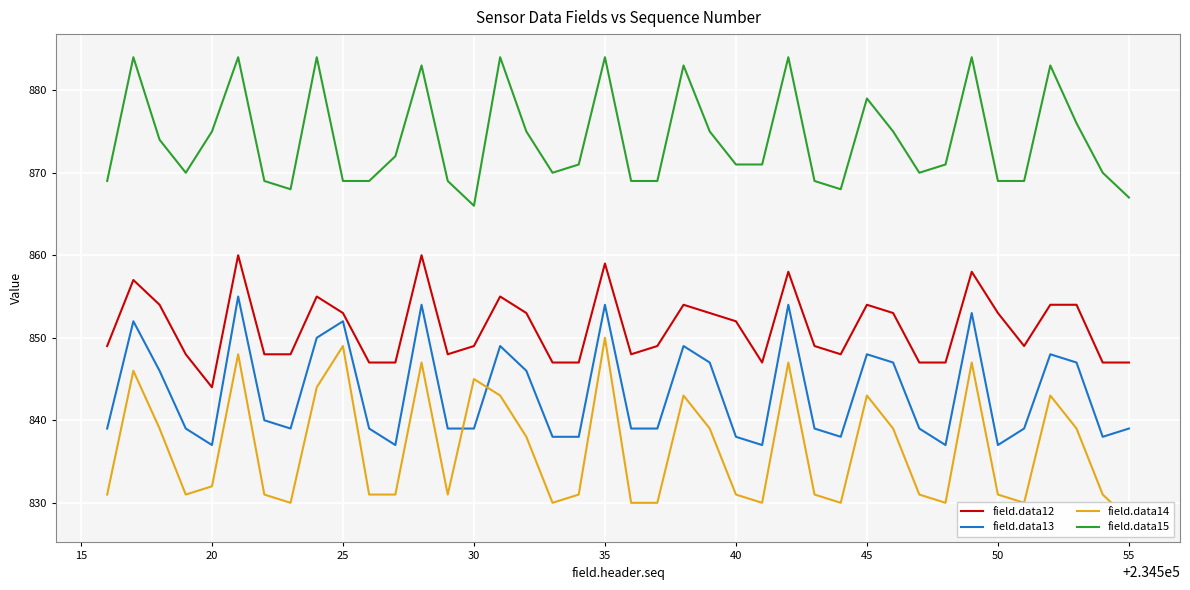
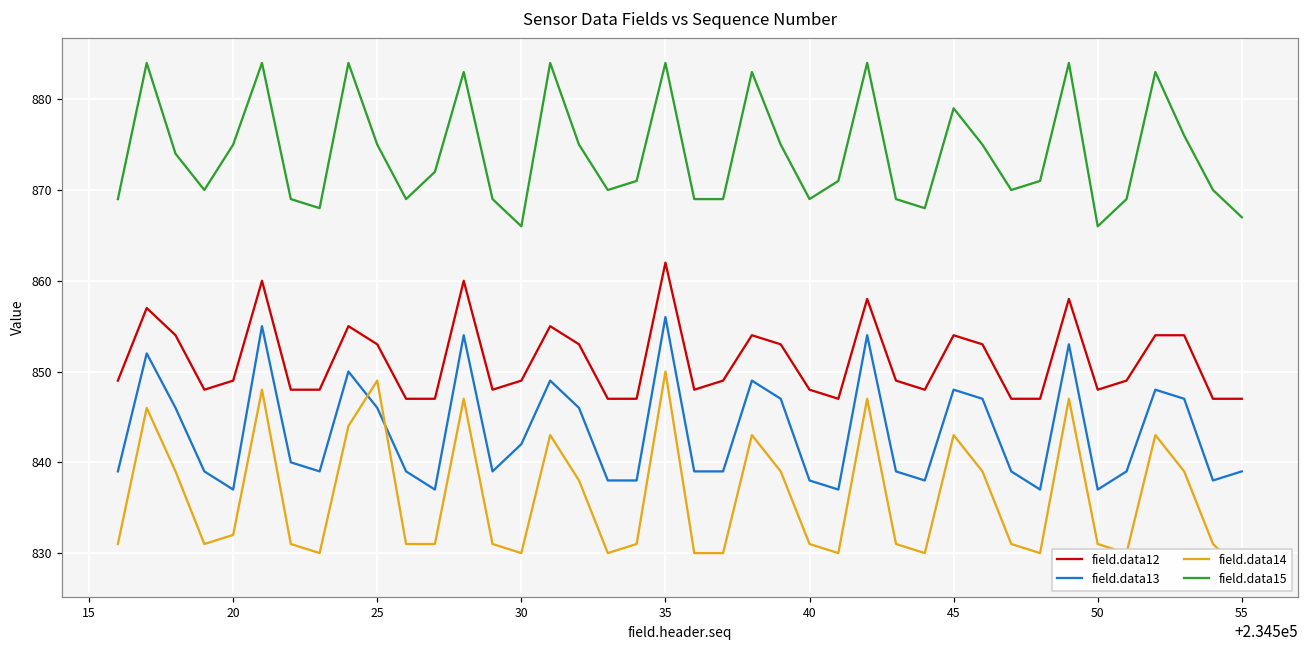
  {
    "field.data12": {
-     "20": 844,
+     "20": 849,
      "25": 853,
      "30": 849,
-     "35": 859,
-     "40": 852,
+     "35": 862,
+     "40": 848,
      "45": 854,
-     "50": 853,
+     "50": 848,
      "55": 847
    },
    "field.data13": {
      "20": 837,
-     "25": 852,
-     "30": 839,
-     "35": 854,
+     "25": 846,
+     "30": 842,
+     "35": 856,
      "40": 838,
      "45": 848,
      "50": 837,
      "55": 839
    },
    "field.data14": {
      "20": 832,
      "25": 849,
-     "30": 845,
+     "30": 830,
      "35": 850,
      "40": 831,
      "45": 843,
      "50": 831
    },
    "field.data15": {
      "20": 875,
-     "25": 869,
+     "25": 875,
      "30": 866,
      "35": 884,
-     "40": 871,
+     "40": 869,
      "45": 879,
-     "50": 869,
+     "50": 866,
      "55": 867
    }
  }
